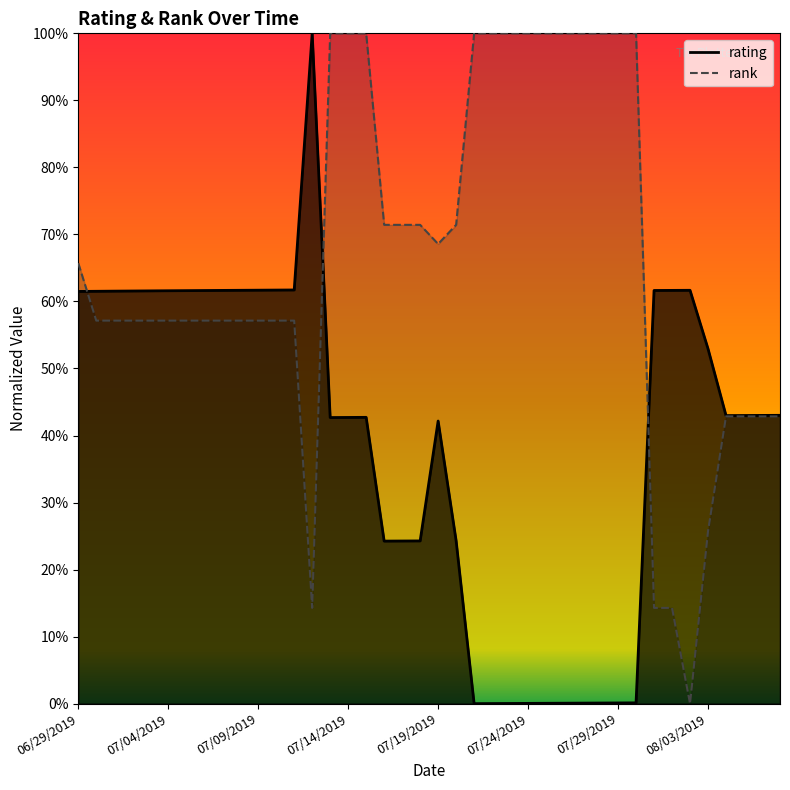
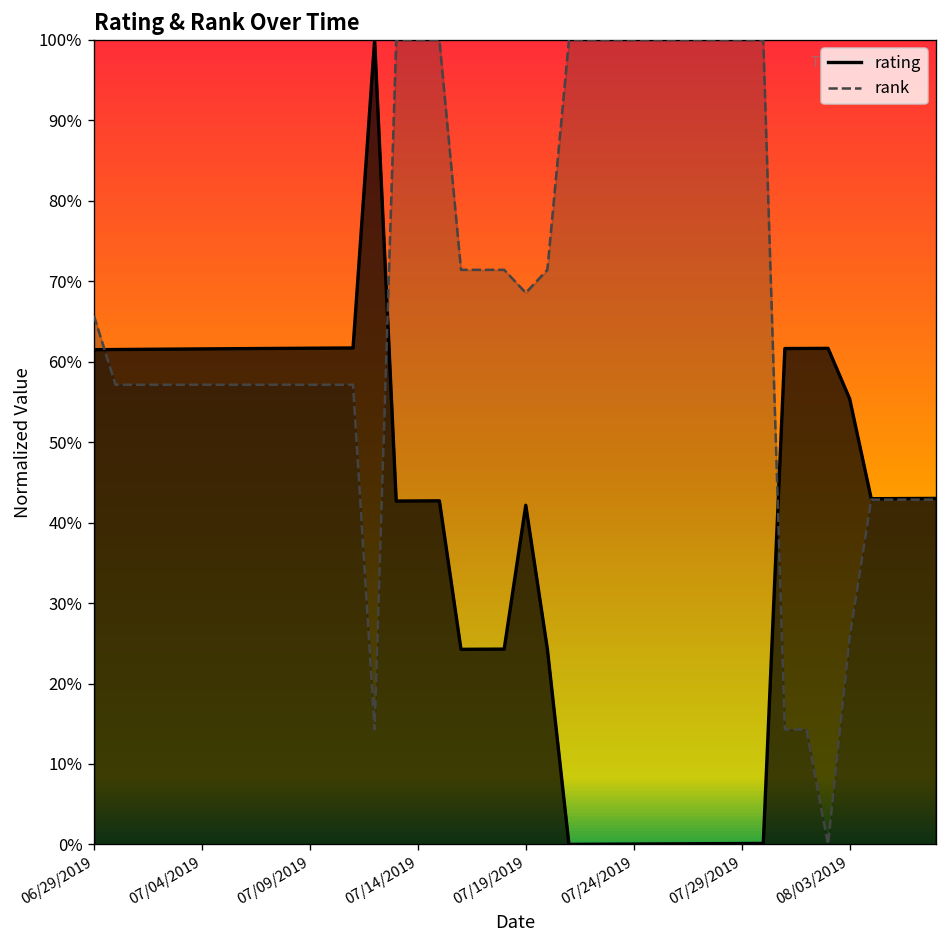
  {
    "rating": {
      "06/29/2019": "61%",
      "07/04/2019": "62%",
      "07/09/2019": "62%",
      "07/14/2019": "43%",
      "07/19/2019": "42%",
      "07/24/2019": "0%",
      "07/29/2019": "0%",
-     "08/03/2019": "53%"
+     "08/03/2019": "55%"
    },
    "rank": {
      "06/29/2019": "66%",
      "07/04/2019": "57%",
      "07/09/2019": "57%",
      "07/14/2019": "100%",
      "07/19/2019": "69%",
      "07/24/2019": "100%",
      "07/29/2019": "100%",
      "08/03/2019": "26%"
    }
  }
